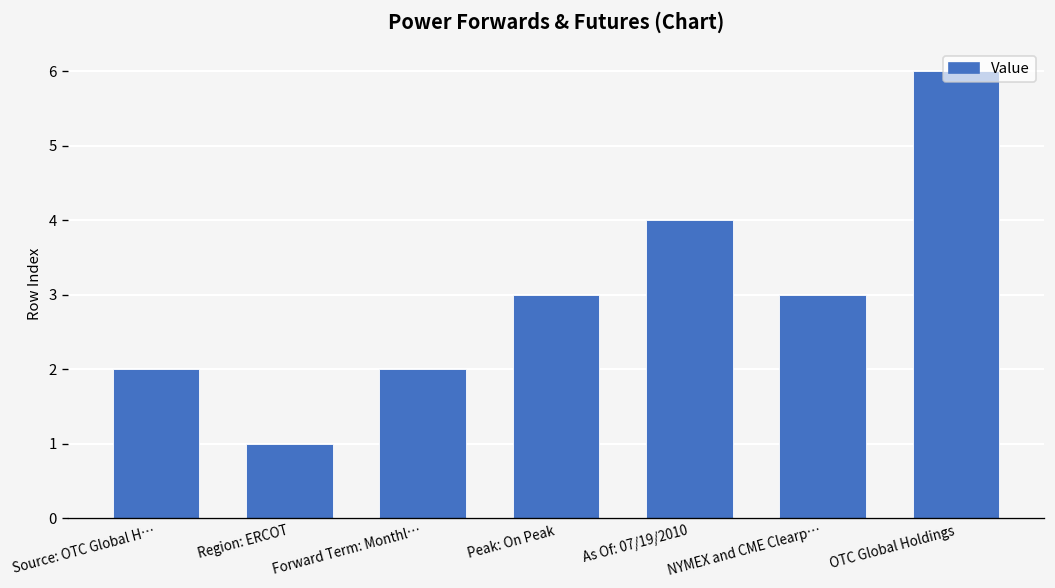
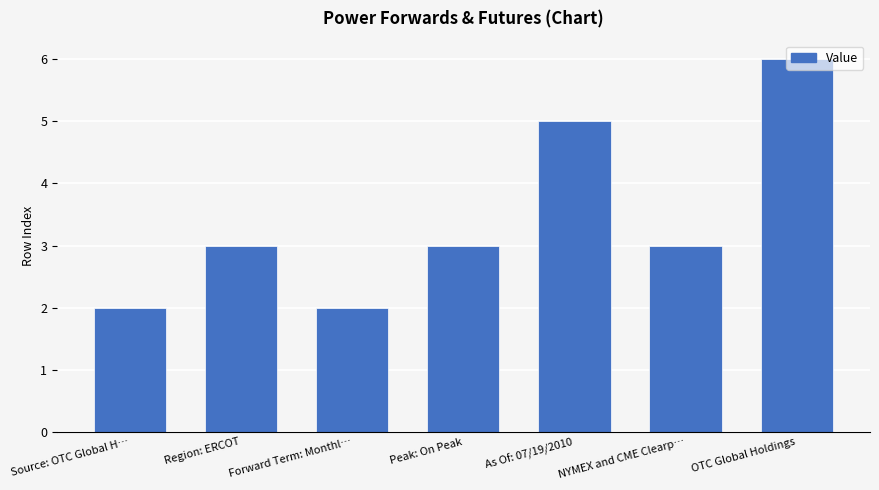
  {
    "Source: OTC Global H…": 2,
-   "Region: ERCOT": 1,
+   "Region: ERCOT": 3,
    "Forward Term: Monthl…": 2,
    "Peak: On Peak": 3,
-   "As Of: 07/19/2010": 4,
+   "As Of: 07/19/2010": 5,
    "NYMEX and CME Clearp…": 3
  }
